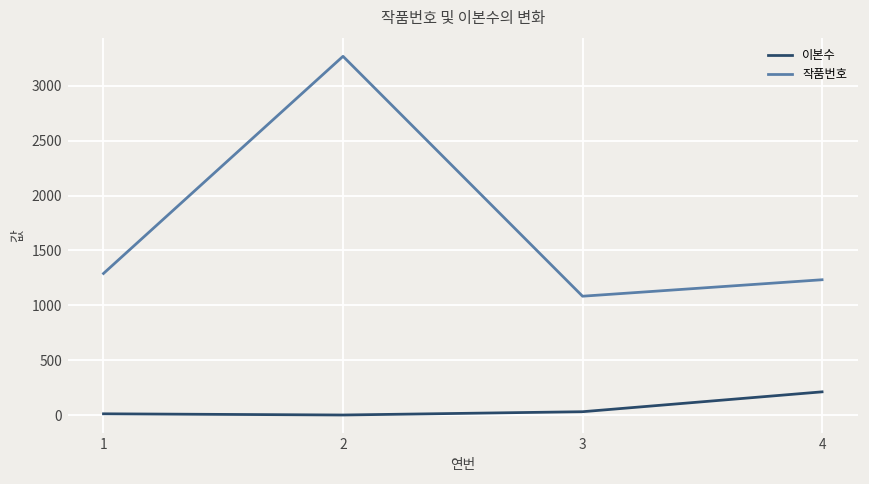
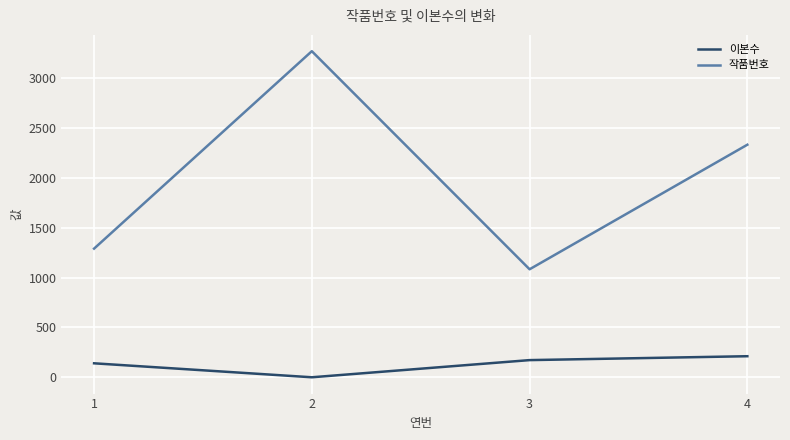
  {
    "이본수": {
-     "1": 0,
+     "1": 100,
      "2": 0,
-     "3": 0,
+     "3": 200,
      "4": 200
    },
    "작품번호": {
      "1": 1300,
      "2": 3300,
      "3": 1100,
-     "4": 1200
+     "4": 2300
    }
  }
